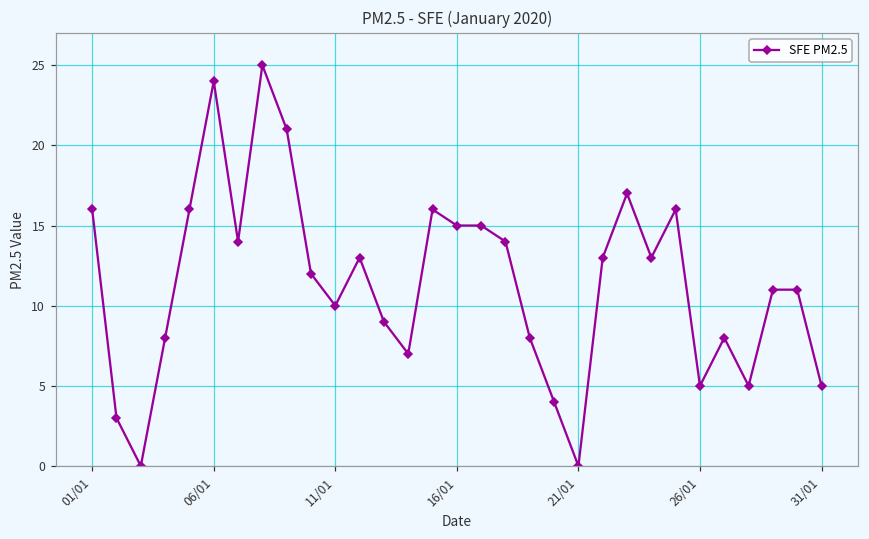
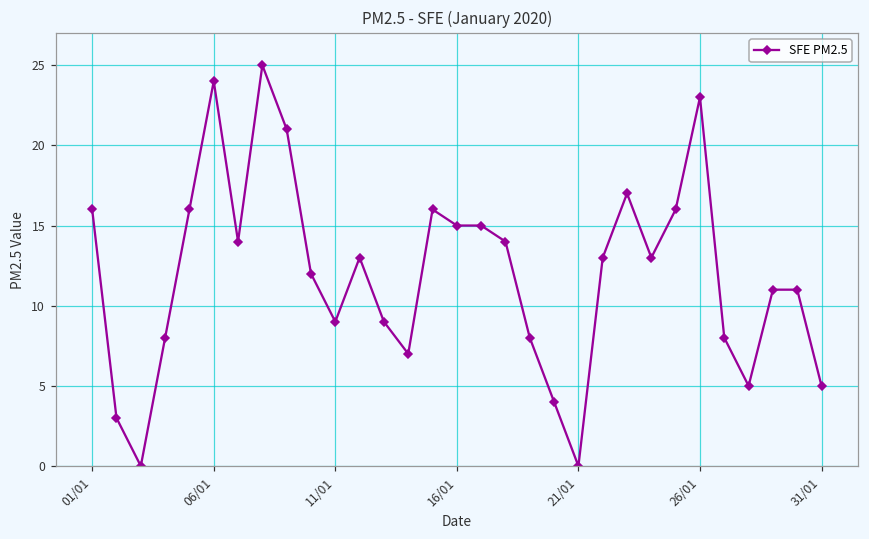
  {
    "01/01": 16,
    "06/01": 24,
-   "11/01": 10,
+   "11/01": 9,
    "16/01": 15,
    "21/01": 0,
-   "26/01": 5,
+   "26/01": 23,
    "31/01": 5
  }
